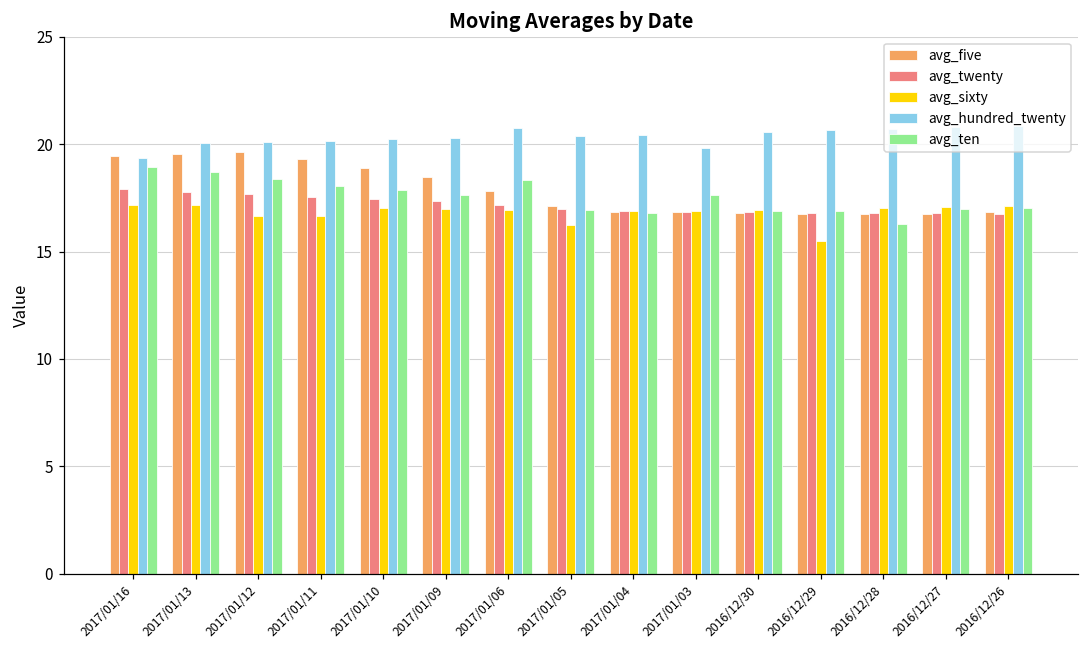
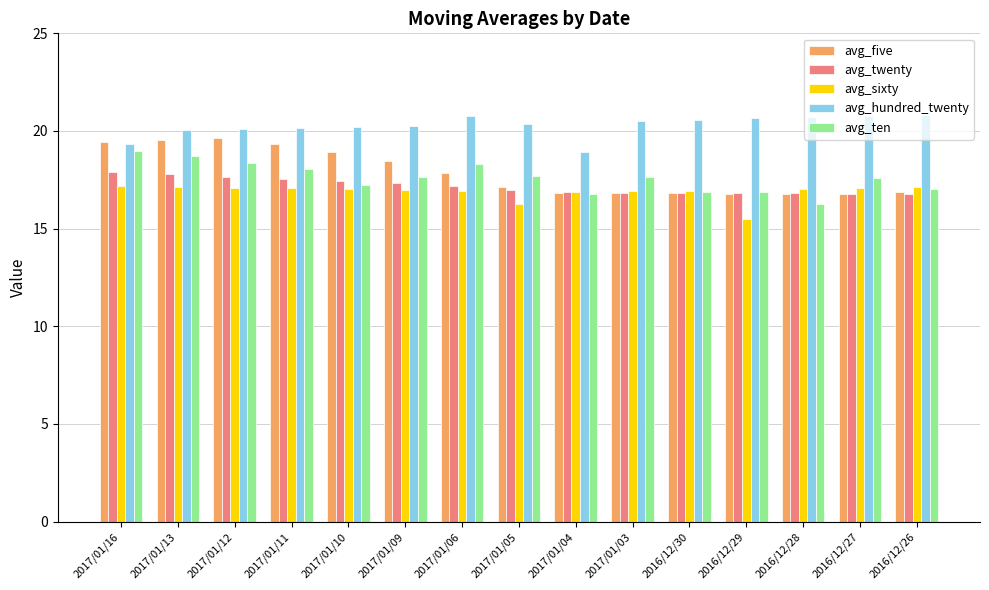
  {
    "avg_sixty": {
      "2017/01/16": 17.2,
      "2017/01/13": 17.1,
-     "2017/01/12": 16.6,
-     "2017/01/11": 16.6,
+     "2017/01/12": 17.1,
+     "2017/01/11": 17.1,
      "2017/01/10": 17.0,
      "2017/01/09": 17.0,
      "2017/01/06": 16.9,
      "2017/01/05": 16.3,
      "2017/01/04": 16.9,
      "2017/01/03": 16.9,
      "2016/12/30": 16.9,
      "2016/12/29": 15.5,
      "2016/12/28": 17.0,
      "2016/12/27": 17.1,
      "2016/12/26": 17.1
    },
    "avg_hundred_twenty": {
      "2017/01/16": 19.3,
      "2017/01/13": 20.1,
      "2017/01/12": 20.1,
      "2017/01/11": 20.2,
      "2017/01/10": 20.2,
      "2017/01/09": 20.3,
      "2017/01/06": 20.8,
      "2017/01/05": 20.4,
-     "2017/01/04": 20.4,
-     "2017/01/03": 19.8,
+     "2017/01/04": 18.9,
+     "2017/01/03": 20.5,
      "2016/12/30": 20.6,
      "2016/12/29": 20.7
    },
    "avg_ten": {
      "2017/01/16": 19.0,
      "2017/01/13": 18.7,
      "2017/01/12": 18.4,
      "2017/01/11": 18.1,
-     "2017/01/10": 17.9,
+     "2017/01/10": 17.3,
      "2017/01/09": 17.6,
      "2017/01/06": 18.3,
-     "2017/01/05": 17.0,
+     "2017/01/05": 17.7,
      "2017/01/04": 16.8,
      "2017/01/03": 17.7,
      "2016/12/30": 16.9,
      "2016/12/29": 16.9,
      "2016/12/28": 16.3,
-     "2016/12/27": 17.0,
+     "2016/12/27": 17.6,
      "2016/12/26": 17.0
    }
  }
